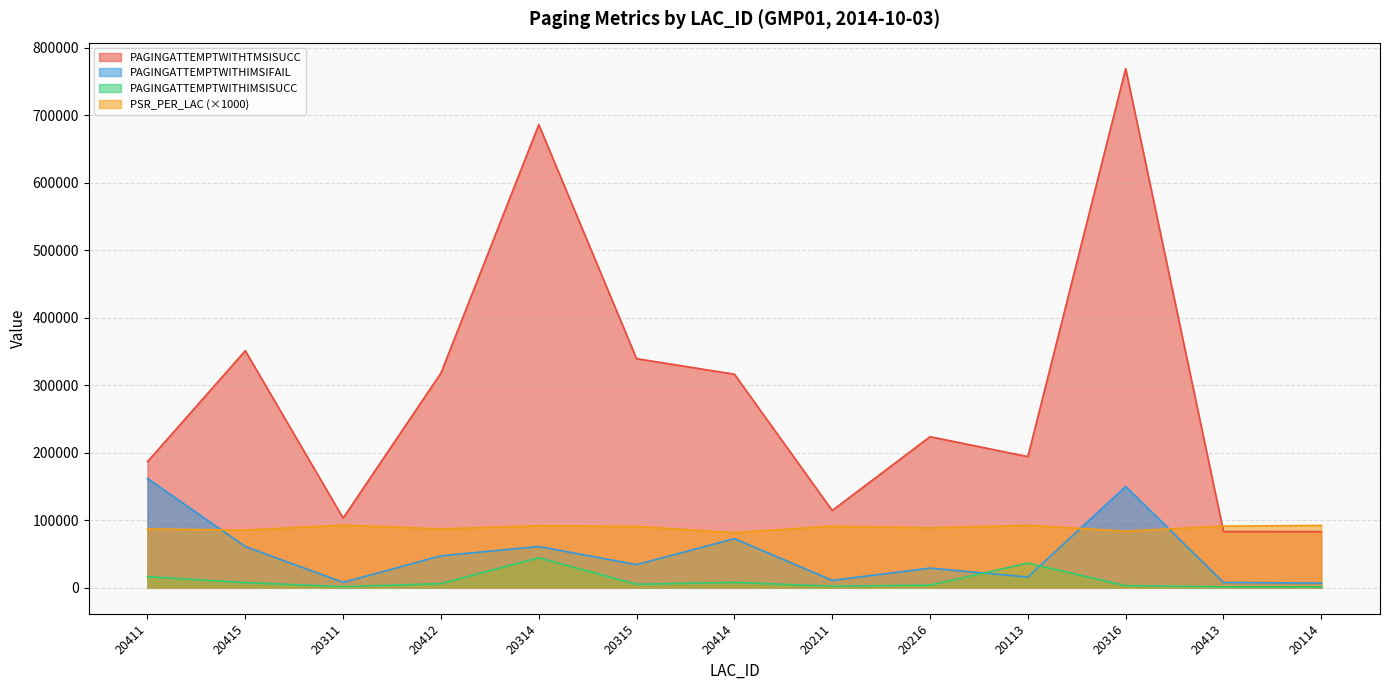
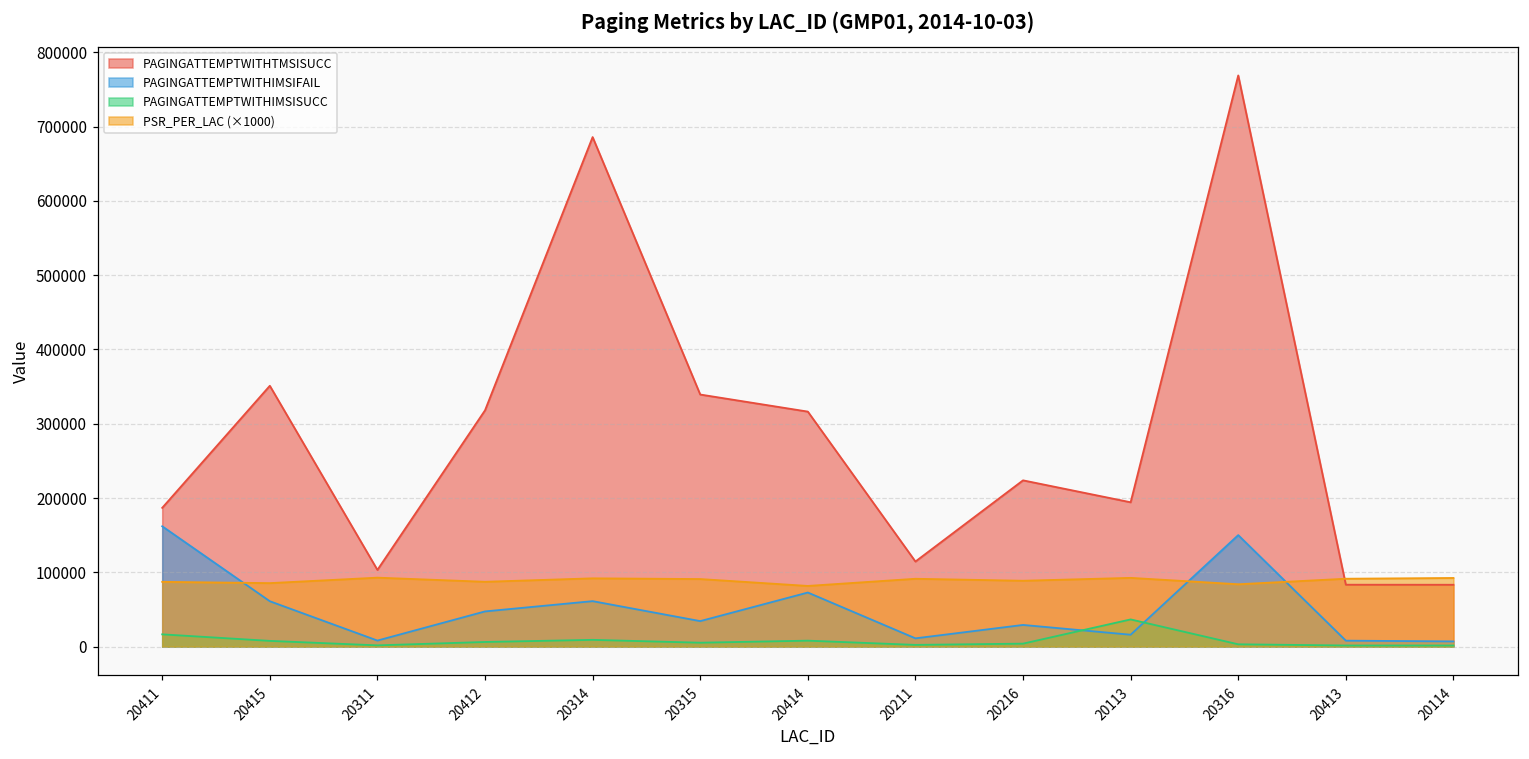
  {
    "PAGINGATTEMPTWITHTMSISUCC": {
      "20411": 190000,
      "20415": 350000,
      "20311": 100000,
      "20412": 320000,
      "20314": 690000,
      "20315": 340000,
      "20414": 320000,
      "20211": 110000,
      "20216": 220000,
      "20113": 190000,
      "20316": 770000,
      "20413": 80000,
      "20114": 80000
    },
    "PAGINGATTEMPTWITHIMSIFAIL": {
      "20411": 160000,
      "20415": 60000,
      "20311": 10000,
      "20412": 50000,
      "20314": 60000,
      "20315": 30000,
      "20414": 70000,
      "20211": 10000,
      "20216": 30000,
      "20113": 20000,
      "20316": 150000,
      "20413": 10000,
      "20114": 10000
    },
    "PAGINGATTEMPTWITHIMSISUCC": {
      "20411": 20000,
      "20415": 10000,
      "20311": 0,
      "20412": 10000,
-     "20314": 40000,
+     "20314": 10000,
      "20315": 10000,
      "20414": 10000,
      "20211": 0,
      "20216": 0,
      "20113": 40000,
      "20316": 0,
      "20413": 0,
      "20114": 0
    },
    "PSR_PER_LAC (×1000)": {
      "20411": 90000,
      "20415": 90000,
      "20311": 90000,
      "20412": 90000,
      "20314": 90000,
      "20315": 90000,
      "20414": 80000,
      "20211": 90000,
      "20216": 90000,
      "20113": 90000,
      "20316": 80000,
      "20413": 90000,
      "20114": 90000
    }
  }
